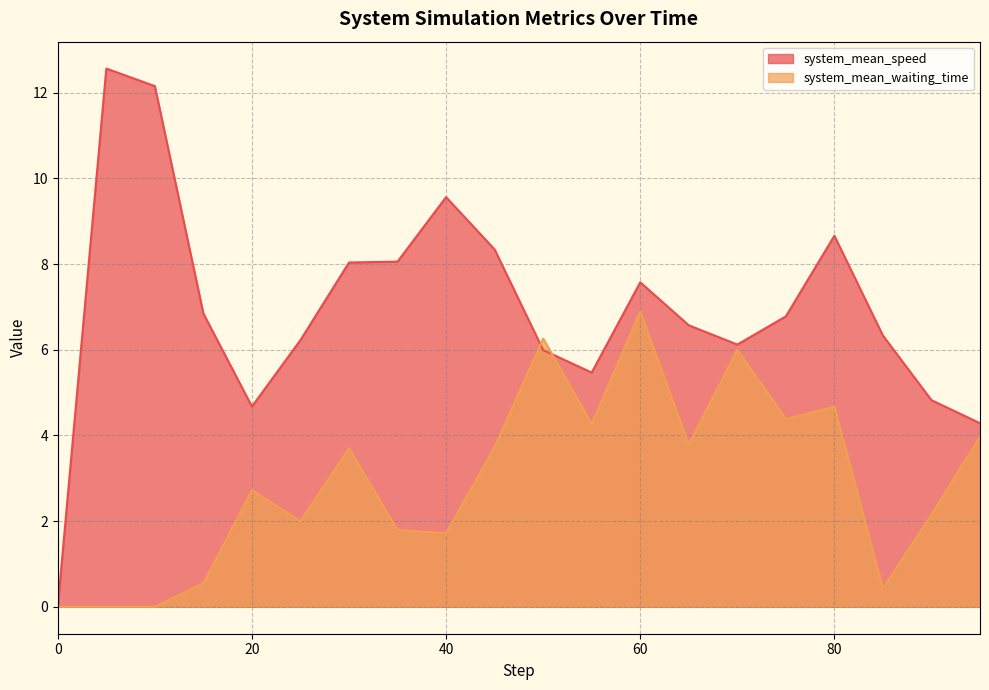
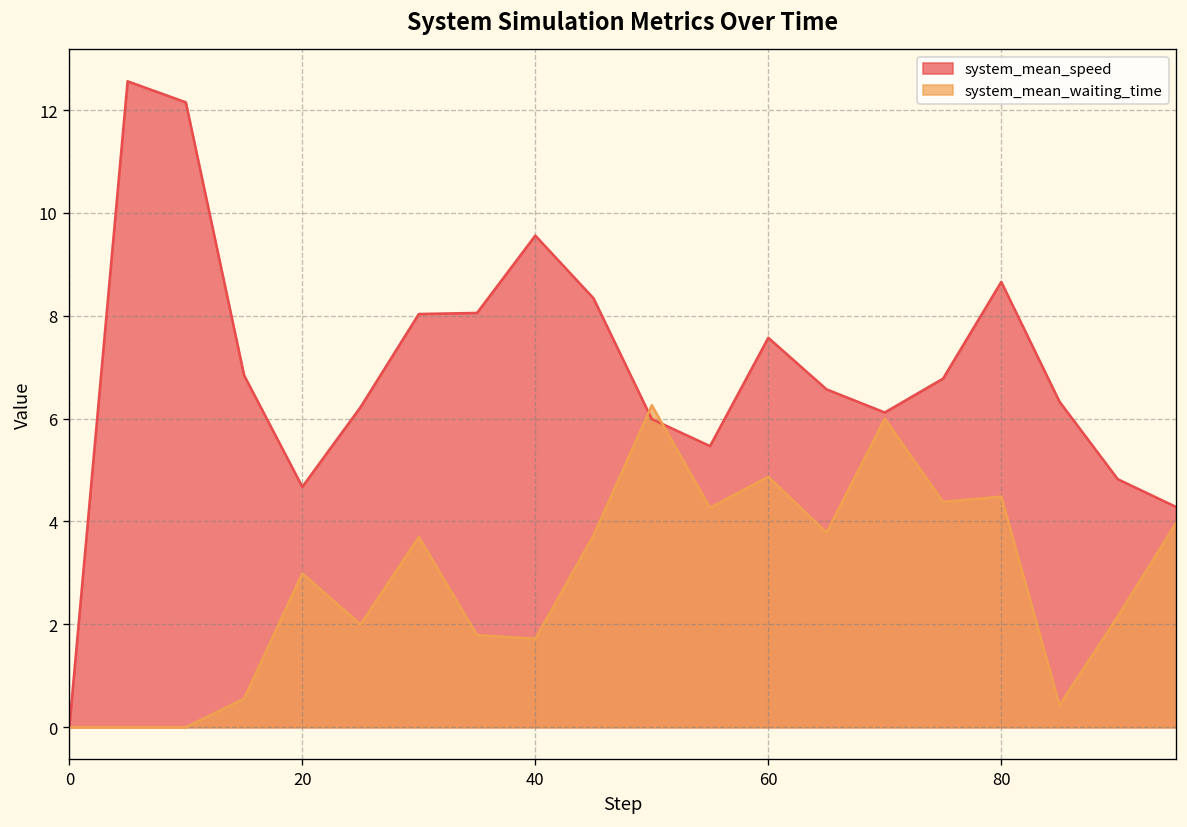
  {
    "system_mean_speed": {
      "20": 4.7,
      "40": 9.6,
      "60": 7.6,
      "80": 8.7
    },
    "system_mean_waiting_time": {
-     "20": 2.7,
+     "20": 3.0,
      "40": 1.7,
-     "60": 6.9,
-     "80": 4.7
+     "60": 4.9,
+     "80": 4.5
    }
  }
